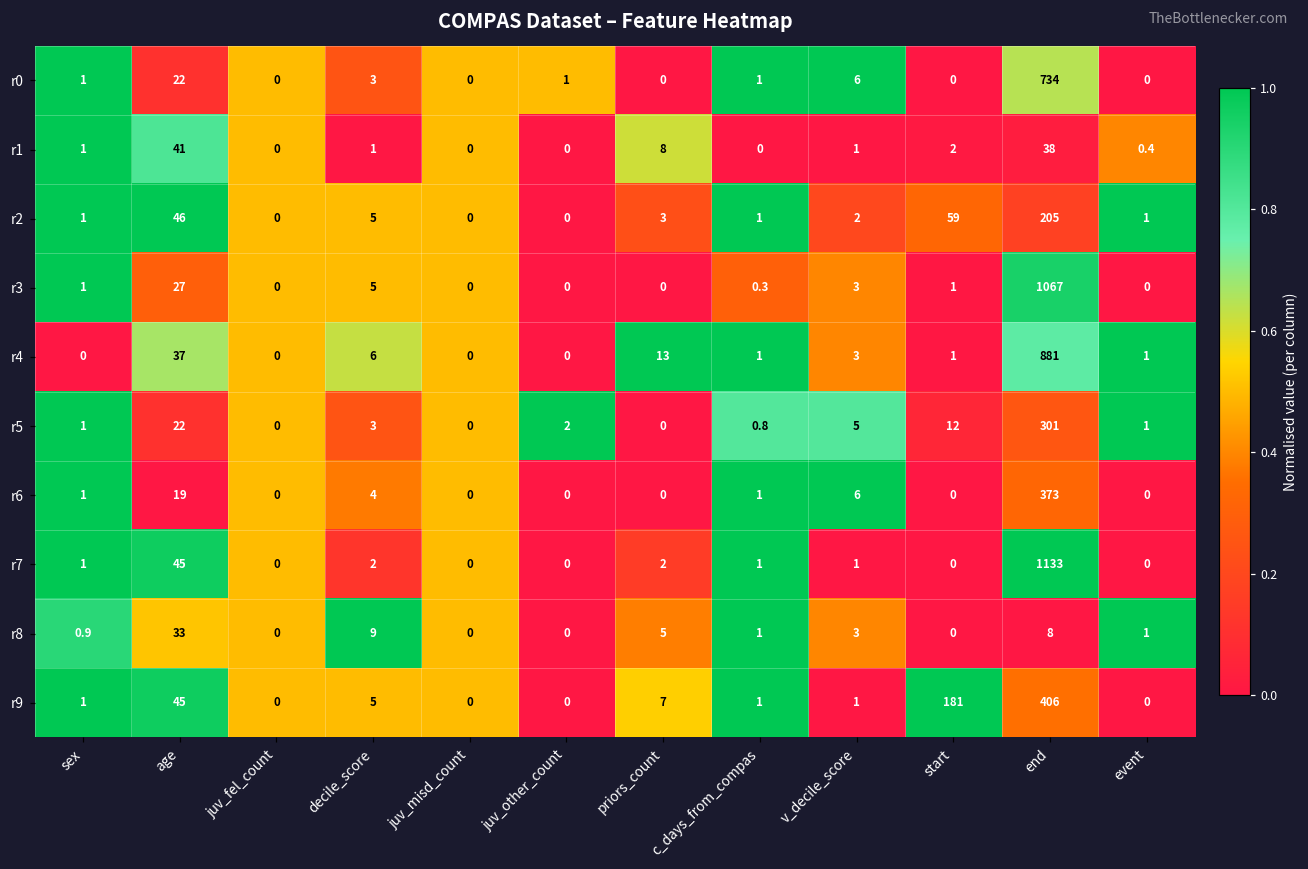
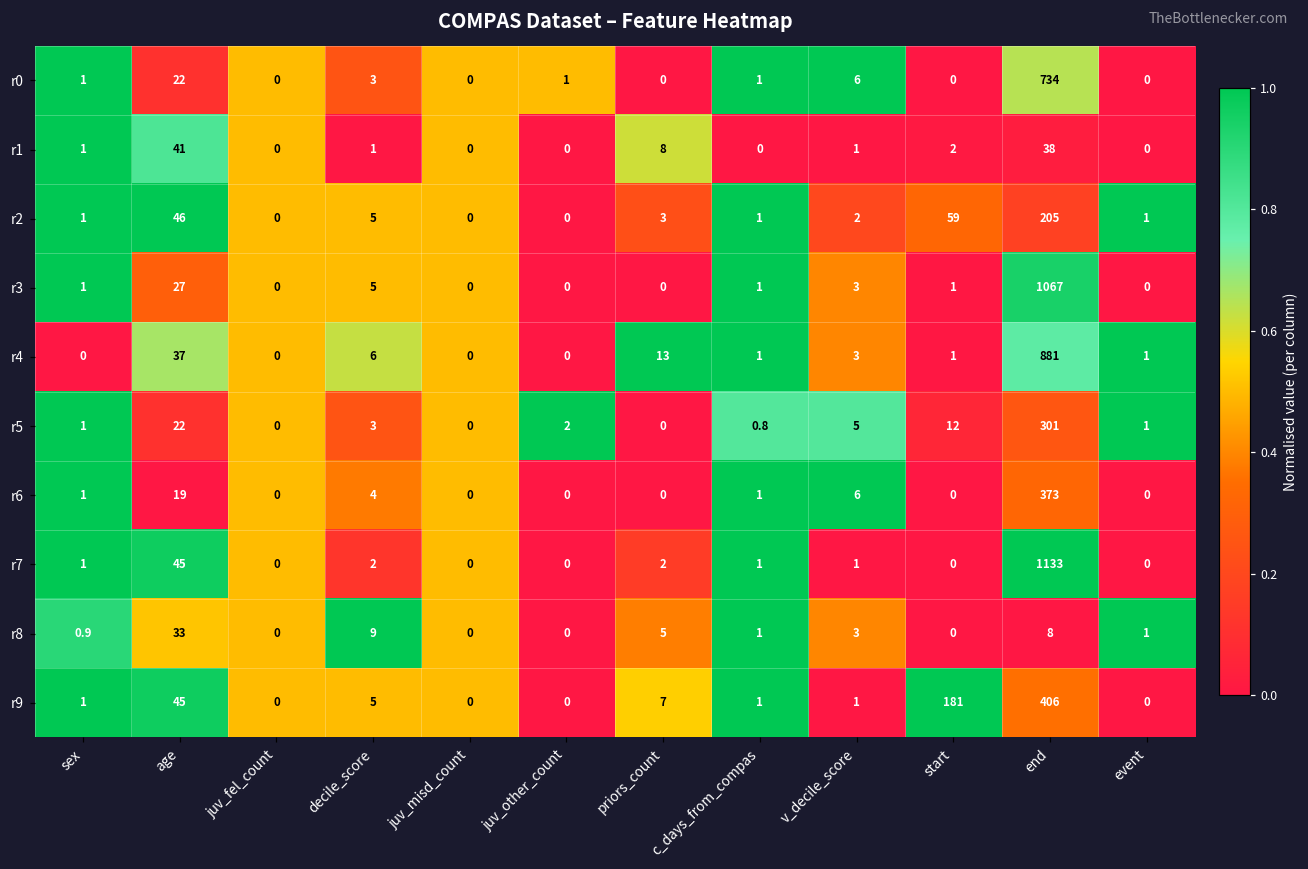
  {
    "r0": {
      "sex": 1,
      "age": 22,
      "juv_fel_count": 0,
      "decile_score": 3,
      "juv_misd_count": 0,
      "juv_other_count": 1,
      "priors_count": 0,
      "c_days_from_compas": 1,
      "v_decile_score": 6,
      "start": 0,
      "end": 734,
      "event": 0
    },
    "r1": {
      "sex": 1,
      "age": 41,
      "juv_fel_count": 0,
      "decile_score": 1,
      "juv_misd_count": 0,
      "juv_other_count": 0,
      "priors_count": 8,
      "c_days_from_compas": 0,
      "v_decile_score": 1,
      "start": 2,
      "end": 38,
-     "event": 0.4
+     "event": 0
    },
    "r2": {
      "sex": 1,
      "age": 46,
      "juv_fel_count": 0,
      "decile_score": 5,
      "juv_misd_count": 0,
      "juv_other_count": 0,
      "priors_count": 3,
      "c_days_from_compas": 1,
      "v_decile_score": 2,
      "start": 59,
      "end": 205,
      "event": 1
    },
    "r3": {
      "sex": 1,
      "age": 27,
      "juv_fel_count": 0,
      "decile_score": 5,
      "juv_misd_count": 0,
      "juv_other_count": 0,
      "priors_count": 0,
-     "c_days_from_compas": 0.3,
+     "c_days_from_compas": 1,
      "v_decile_score": 3,
      "start": 1,
      "end": 1067,
      "event": 0
    },
    "r4": {
      "sex": 0,
      "age": 37,
      "juv_fel_count": 0,
      "decile_score": 6,
      "juv_misd_count": 0,
      "juv_other_count": 0,
      "priors_count": 13,
      "c_days_from_compas": 1,
      "v_decile_score": 3,
      "start": 1,
      "end": 881,
      "event": 1
    },
    "r5": {
      "sex": 1,
      "age": 22,
      "juv_fel_count": 0,
      "decile_score": 3,
      "juv_misd_count": 0,
      "juv_other_count": 2,
      "priors_count": 0,
      "c_days_from_compas": 0.8,
      "v_decile_score": 5,
      "start": 12,
      "end": 301,
      "event": 1
    },
    "r6": {
      "sex": 1,
      "age": 19,
      "juv_fel_count": 0,
      "decile_score": 4,
      "juv_misd_count": 0,
      "juv_other_count": 0,
      "priors_count": 0,
      "c_days_from_compas": 1,
      "v_decile_score": 6,
      "start": 0,
      "end": 373,
      "event": 0
    },
    "r7": {
      "sex": 1,
      "age": 45,
      "juv_fel_count": 0,
      "decile_score": 2,
      "juv_misd_count": 0,
      "juv_other_count": 0,
      "priors_count": 2,
      "c_days_from_compas": 1,
      "v_decile_score": 1,
      "start": 0,
      "end": 1133,
      "event": 0
    },
    "r8": {
      "sex": 0.9,
      "age": 33,
      "juv_fel_count": 0,
      "decile_score": 9,
      "juv_misd_count": 0,
      "juv_other_count": 0,
      "priors_count": 5,
      "c_days_from_compas": 1,
      "v_decile_score": 3,
      "start": 0,
      "end": 8,
      "event": 1
    },
    "r9": {
      "sex": 1,
      "age": 45,
      "juv_fel_count": 0,
      "decile_score": 5,
      "juv_misd_count": 0,
      "juv_other_count": 0,
      "priors_count": 7,
      "c_days_from_compas": 1,
      "v_decile_score": 1,
      "start": 181,
      "end": 406,
      "event": 0
    }
  }
